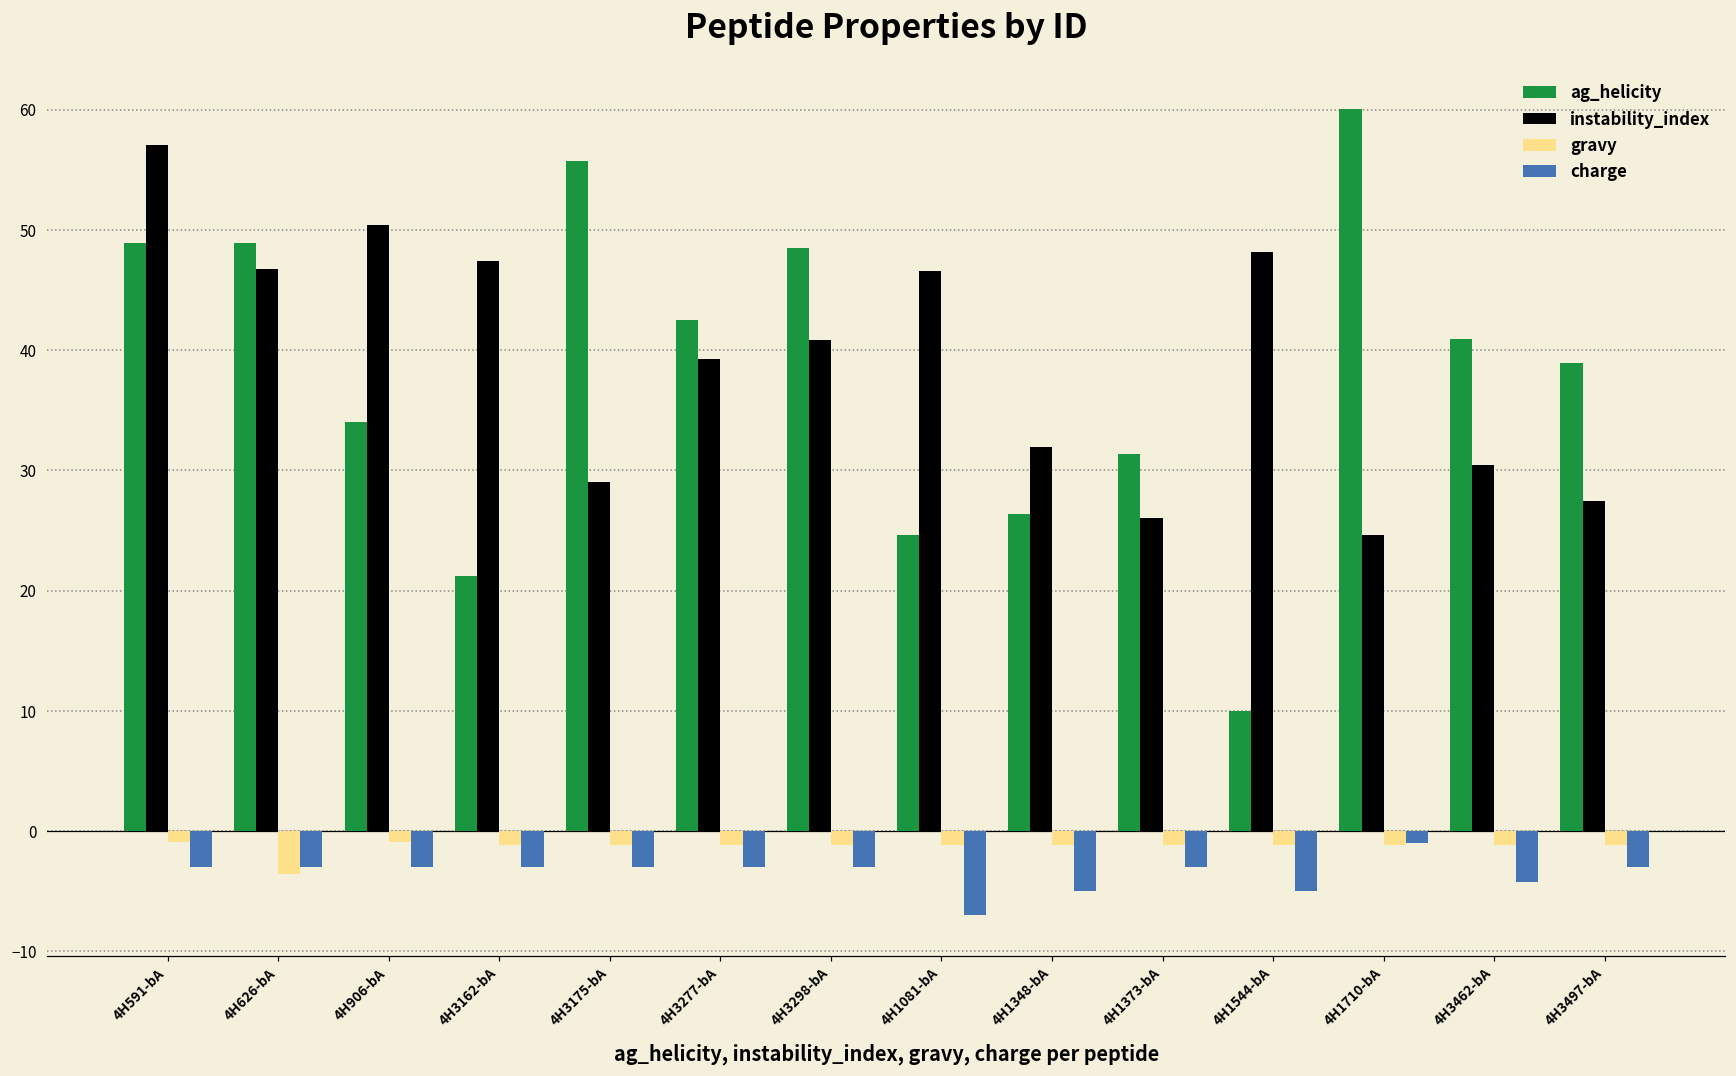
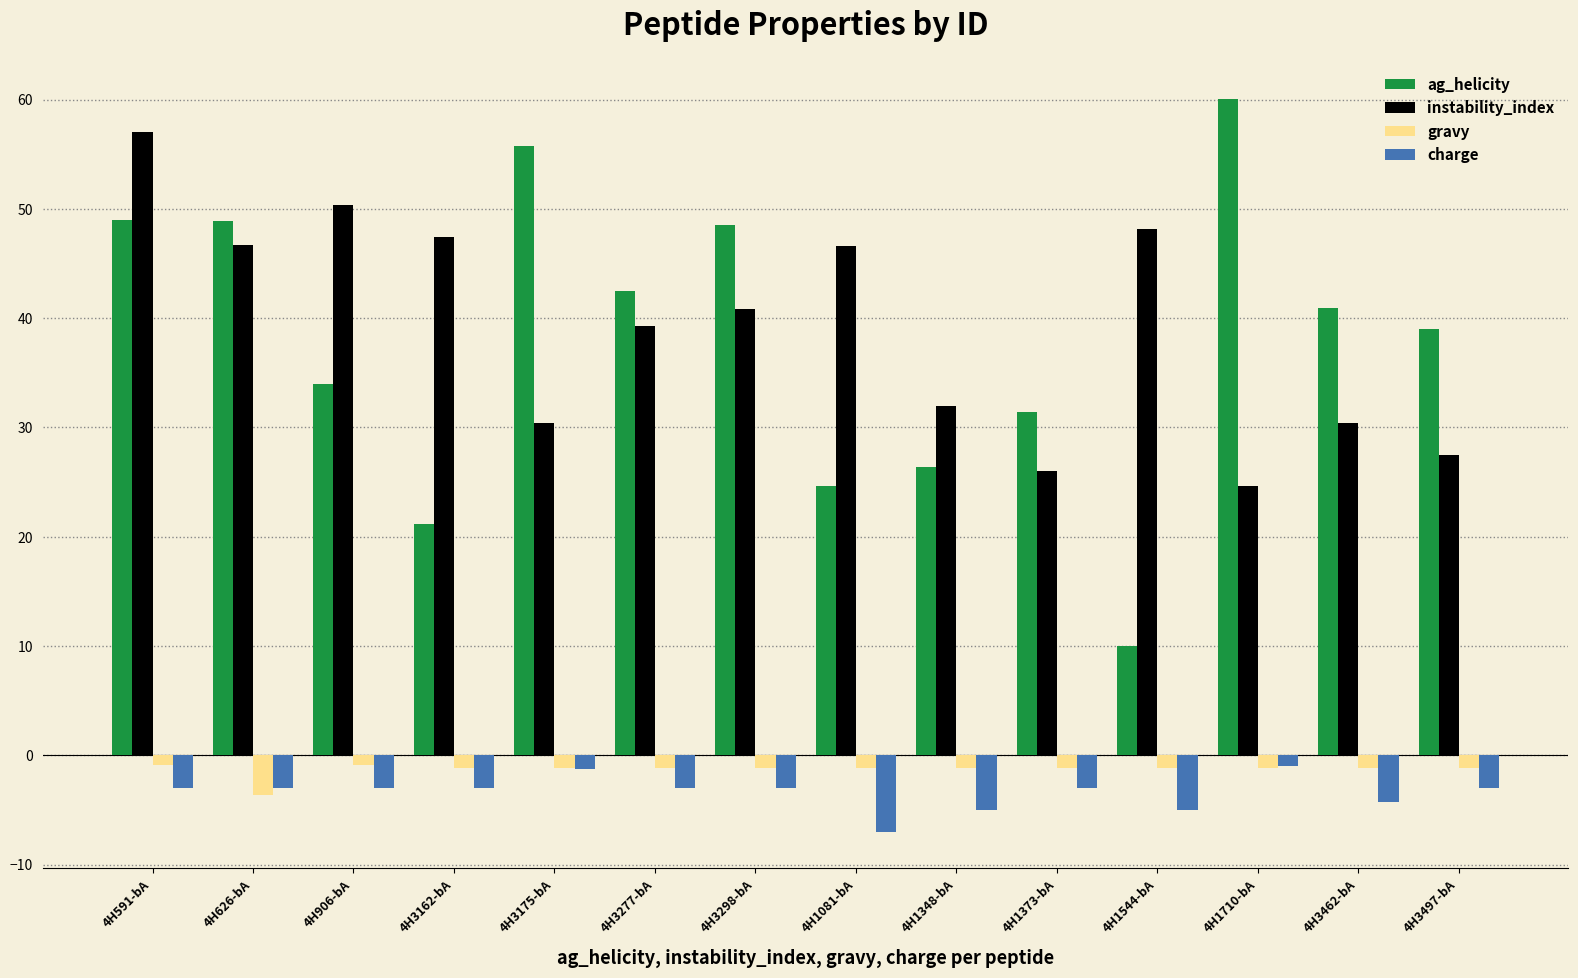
  {
    "ag_helicity": {
      "4H591-bA": 48.9,
      "4H626-bA": 48.9,
      "4H906-bA": 34.0,
      "4H3162-bA": 21.2,
      "4H3175-bA": 55.8,
      "4H3277-bA": 42.5,
      "4H3298-bA": 48.5,
      "4H1081-bA": 24.6,
      "4H1348-bA": 26.4,
      "4H1373-bA": 31.4,
      "4H1544-bA": 10.0,
      "4H1710-bA": 60.0,
      "4H3462-bA": 41.0,
      "4H3497-bA": 39.0
    },
    "instability_index": {
      "4H591-bA": 57.0,
      "4H626-bA": 46.7,
      "4H906-bA": 50.4,
      "4H3162-bA": 47.5,
-     "4H3175-bA": 29.1,
+     "4H3175-bA": 30.4,
      "4H3277-bA": 39.3,
      "4H3298-bA": 40.8,
      "4H1081-bA": 46.6,
      "4H1348-bA": 31.9,
      "4H1373-bA": 26.0,
      "4H1544-bA": 48.1,
      "4H1710-bA": 24.6,
      "4H3462-bA": 30.4,
      "4H3497-bA": 27.4
    },
    "gravy": {
      "4H591-bA": -0.9,
      "4H626-bA": -3.6,
      "4H906-bA": -0.9,
      "4H3162-bA": -1.2,
      "4H3175-bA": -1.2,
      "4H3277-bA": -1.2,
      "4H3298-bA": -1.2,
      "4H1081-bA": -1.1,
      "4H1348-bA": -1.2,
      "4H1373-bA": -1.2,
      "4H1544-bA": -1.2,
      "4H1710-bA": -1.2,
      "4H3462-bA": -1.2,
      "4H3497-bA": -1.2
    },
    "charge": {
      "4H591-bA": -3.0,
      "4H626-bA": -3.0,
      "4H906-bA": -3.0,
      "4H3162-bA": -3.0,
-     "4H3175-bA": -3.0,
+     "4H3175-bA": -1.3,
      "4H3277-bA": -3.0,
      "4H3298-bA": -3.0,
      "4H1081-bA": -7.0,
      "4H1348-bA": -5.0,
      "4H1373-bA": -3.0,
      "4H1544-bA": -5.0,
      "4H1710-bA": -1.0,
      "4H3462-bA": -4.3,
      "4H3497-bA": -3.0
    }
  }
